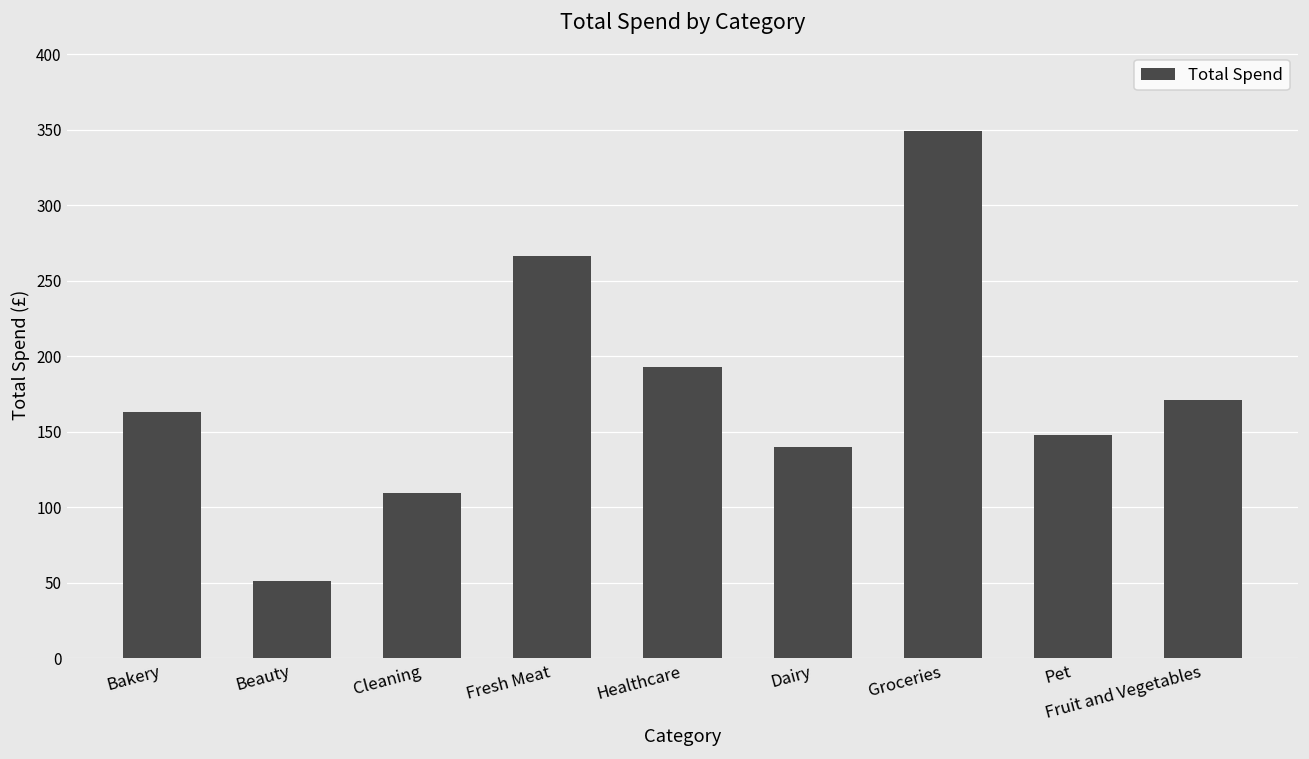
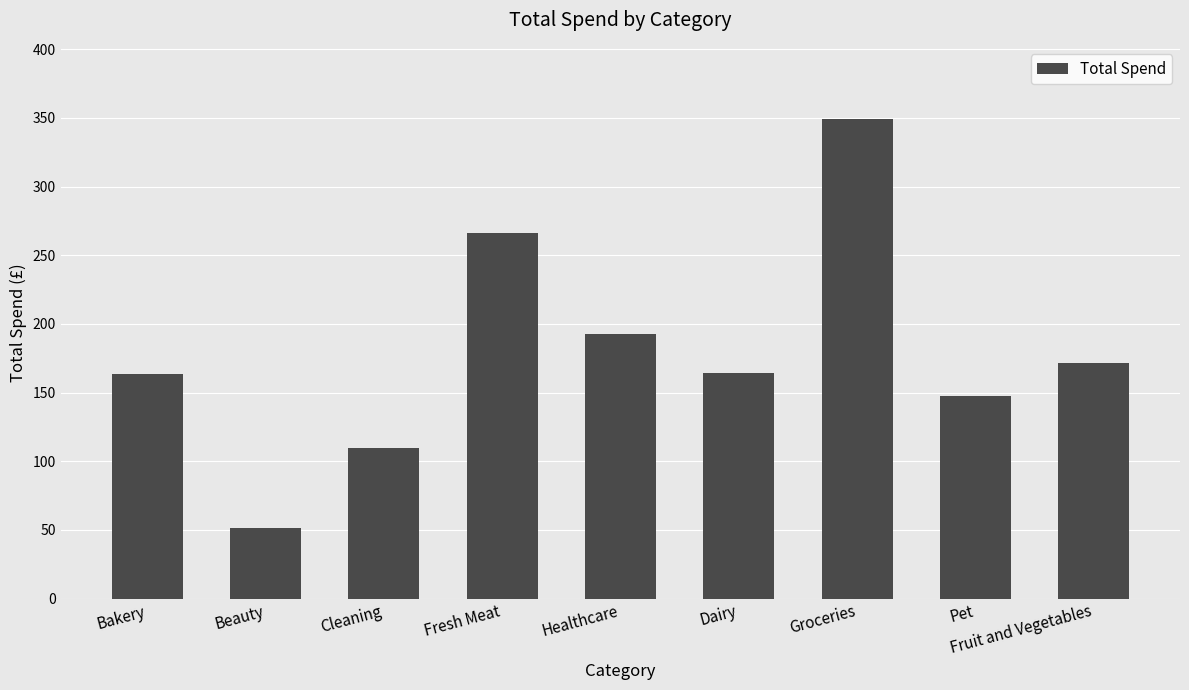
  {
    "Bakery": 163,
    "Beauty": 51,
    "Cleaning": 110,
    "Fresh Meat": 266,
    "Healthcare": 193,
-   "Dairy": 140,
+   "Dairy": 164,
    "Groceries": 349,
    "Pet": 148,
    "Fruit and Vegetables": 171
  }
